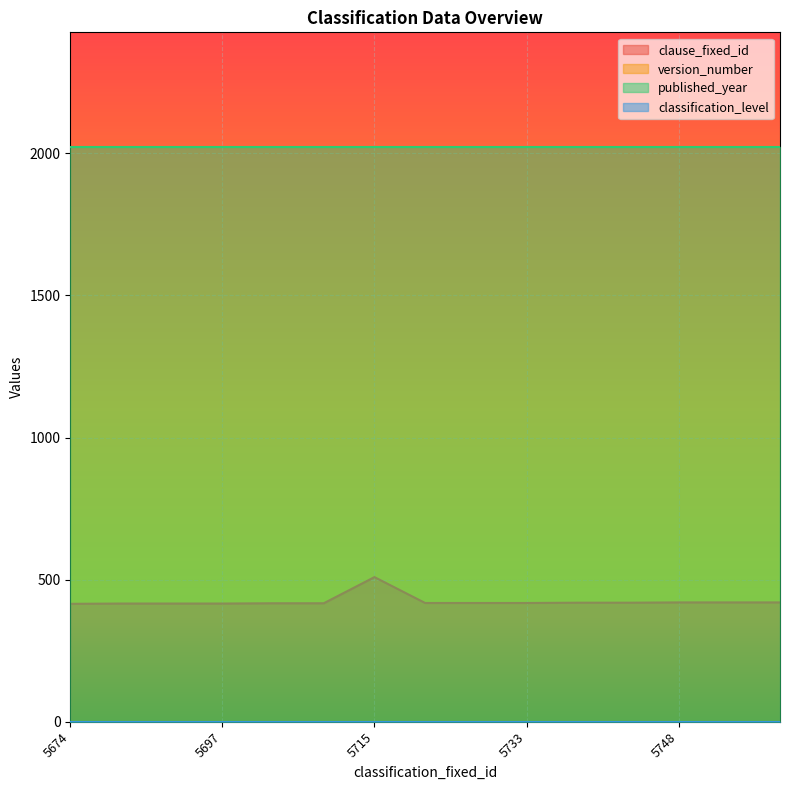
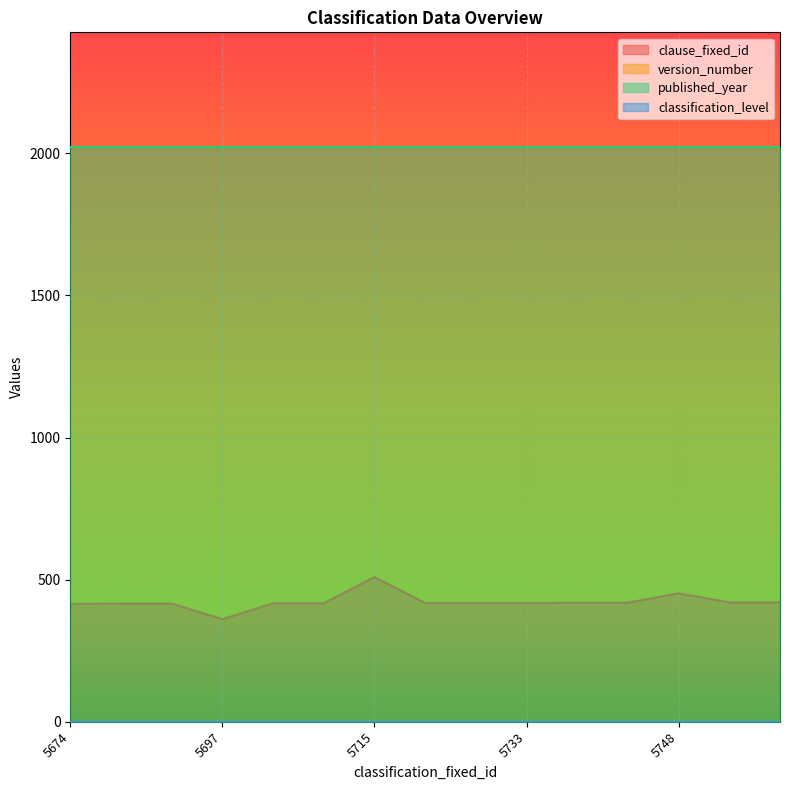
  {
    "clause_fixed_id": {
      "5674": 420,
-     "5697": 420,
+     "5697": 360,
      "5715": 510,
      "5733": 420,
-     "5748": 420
+     "5748": 450
    },
    "classification_level": {
      "5674": 0,
      "5697": 0,
      "5715": 0,
      "5733": 0,
      "5748": 0
    },
    "published_year": {
      "5674": 2020,
      "5697": 2020,
      "5715": 2020,
      "5733": 2020,
      "5748": 2020
    }
  }
